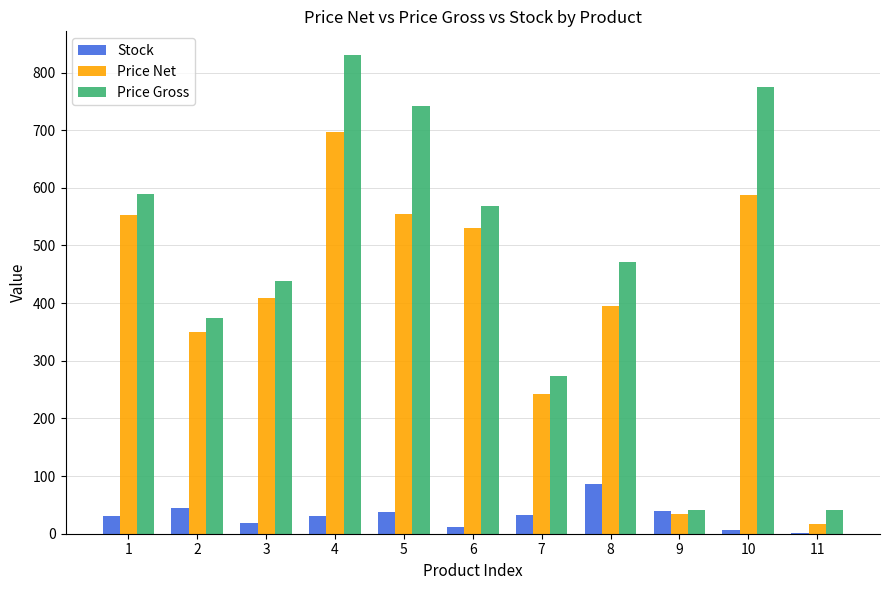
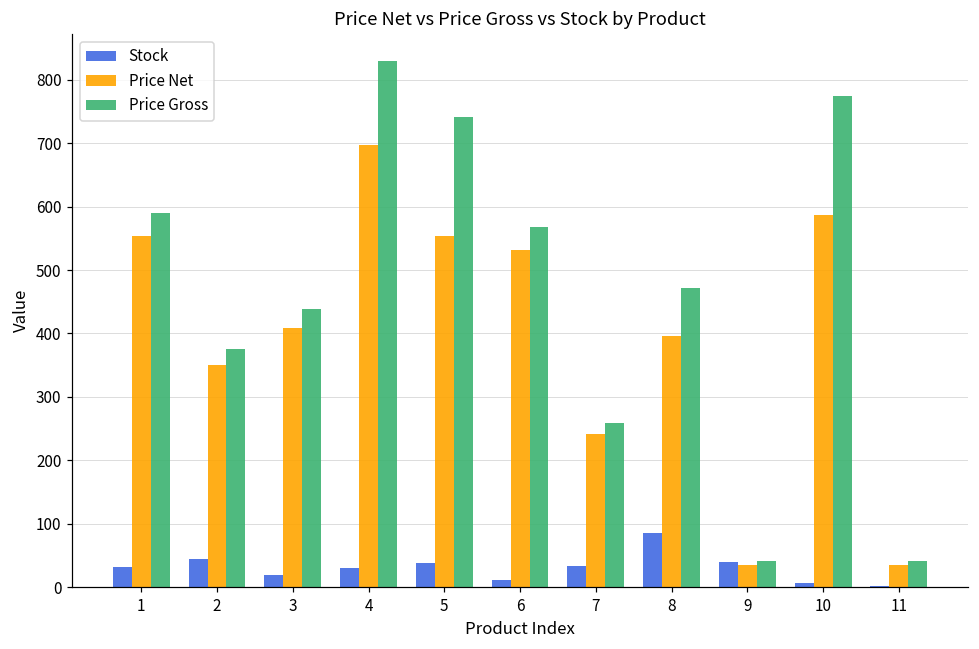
  {
    "Stock": {
      "1": 30,
      "2": 50,
      "3": 20,
      "4": 30,
      "5": 40,
      "6": 10,
      "7": 30,
      "8": 90,
      "9": 40,
      "10": 10
    },
    "Price Net": {
      "1": 550,
      "2": 350,
      "3": 410,
      "4": 700,
      "5": 550,
      "6": 530,
      "7": 240,
      "8": 400,
      "9": 30,
      "10": 590,
-     "11": 20
+     "11": 30
    },
    "Price Gross": {
      "1": 590,
      "2": 380,
      "3": 440,
      "4": 830,
      "5": 740,
      "6": 570,
-     "7": 270,
+     "7": 260,
      "8": 470,
      "9": 40,
      "10": 780,
      "11": 40
    }
  }
